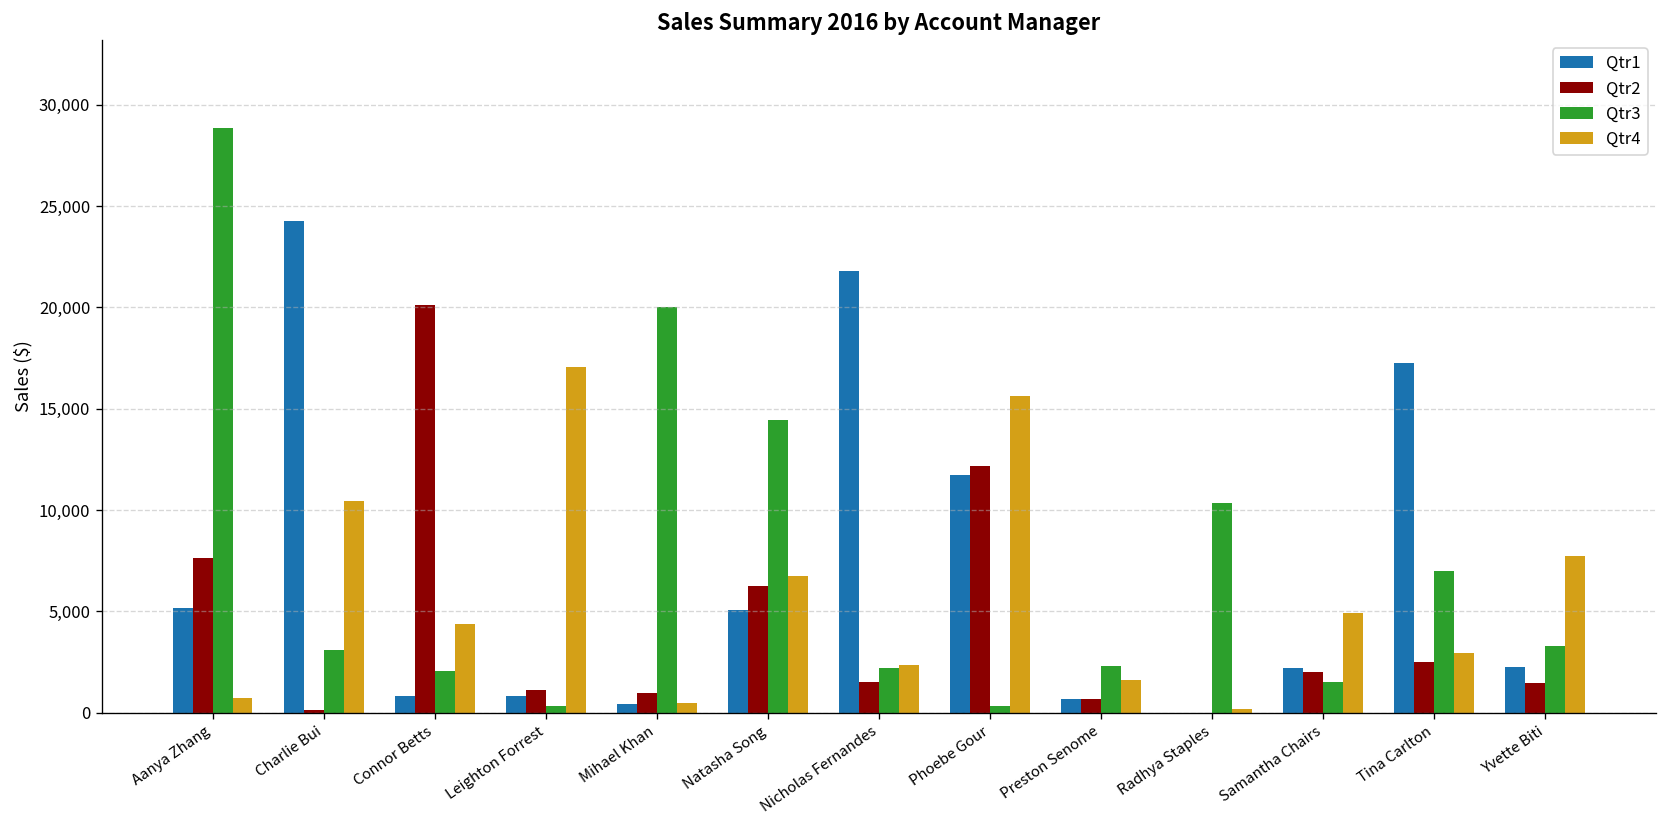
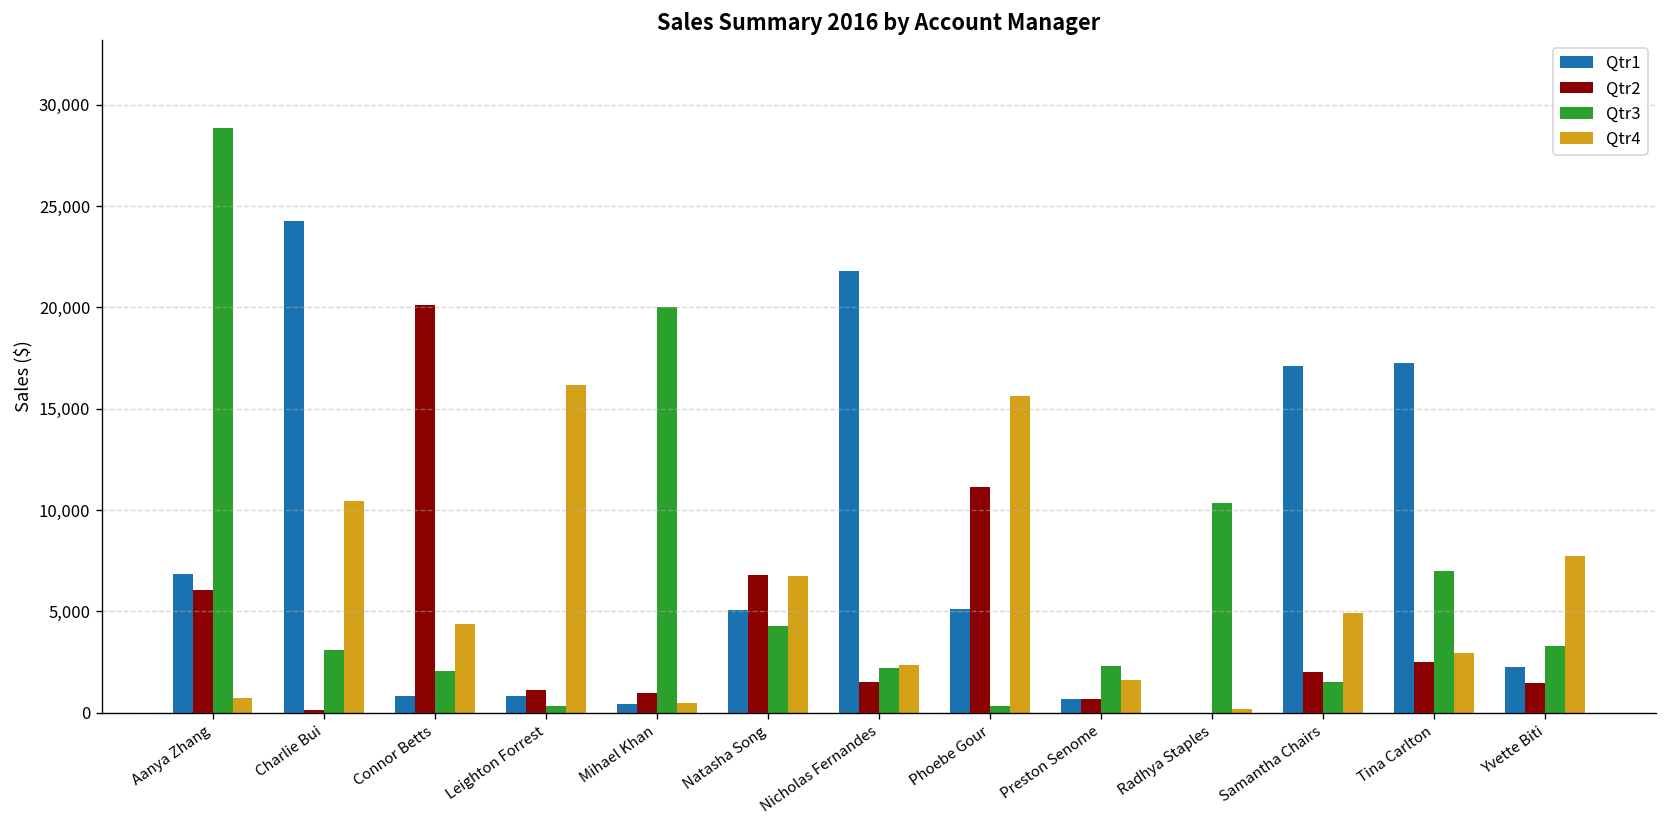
  {
    "Qtr1": {
-     "Aanya Zhang": "5,200",
+     "Aanya Zhang": "6,900",
      "Charlie Bui": "24,300",
      "Connor Betts": "900",
      "Leighton Forrest": "800",
      "Mihael Khan": "400",
      "Natasha Song": "5,100",
      "Nicholas Fernandes": "21,800",
-     "Phoebe Gour": "11,700",
+     "Phoebe Gour": "5,100",
      "Preston Senome": "700",
      "Radhya Staples": "0",
-     "Samantha Chairs": "2,200",
+     "Samantha Chairs": "17,100",
      "Tina Carlton": "17,200",
      "Yvette Biti": "2,300"
    },
    "Qtr2": {
-     "Aanya Zhang": "7,600",
+     "Aanya Zhang": "6,100",
      "Connor Betts": "20,100",
      "Leighton Forrest": "1,100",
      "Mihael Khan": "1,000",
-     "Natasha Song": "6,300",
+     "Natasha Song": "6,800",
      "Nicholas Fernandes": "1,500",
-     "Phoebe Gour": "12,200",
+     "Phoebe Gour": "11,200",
      "Preston Senome": "700",
      "Samantha Chairs": "2,000",
      "Tina Carlton": "2,500",
      "Yvette Biti": "1,500"
    },
    "Qtr3": {
      "Aanya Zhang": "28,900",
      "Charlie Bui": "3,100",
      "Connor Betts": "2,100",
      "Leighton Forrest": "300",
      "Mihael Khan": "20,000",
-     "Natasha Song": "14,500",
+     "Natasha Song": "4,300",
      "Nicholas Fernandes": "2,200",
      "Phoebe Gour": "400",
      "Preston Senome": "2,300",
      "Radhya Staples": "10,400",
      "Samantha Chairs": "1,500",
      "Tina Carlton": "7,000",
      "Yvette Biti": "3,300"
    },
    "Qtr4": {
      "Aanya Zhang": "700",
      "Charlie Bui": "10,500",
      "Connor Betts": "4,400",
-     "Leighton Forrest": "17,100",
+     "Leighton Forrest": "16,200",
      "Mihael Khan": "500",
      "Natasha Song": "6,700",
      "Nicholas Fernandes": "2,400",
      "Phoebe Gour": "15,700",
      "Preston Senome": "1,600",
      "Radhya Staples": "200",
      "Samantha Chairs": "4,900",
      "Tina Carlton": "3,000",
      "Yvette Biti": "7,700"
    }
  }
